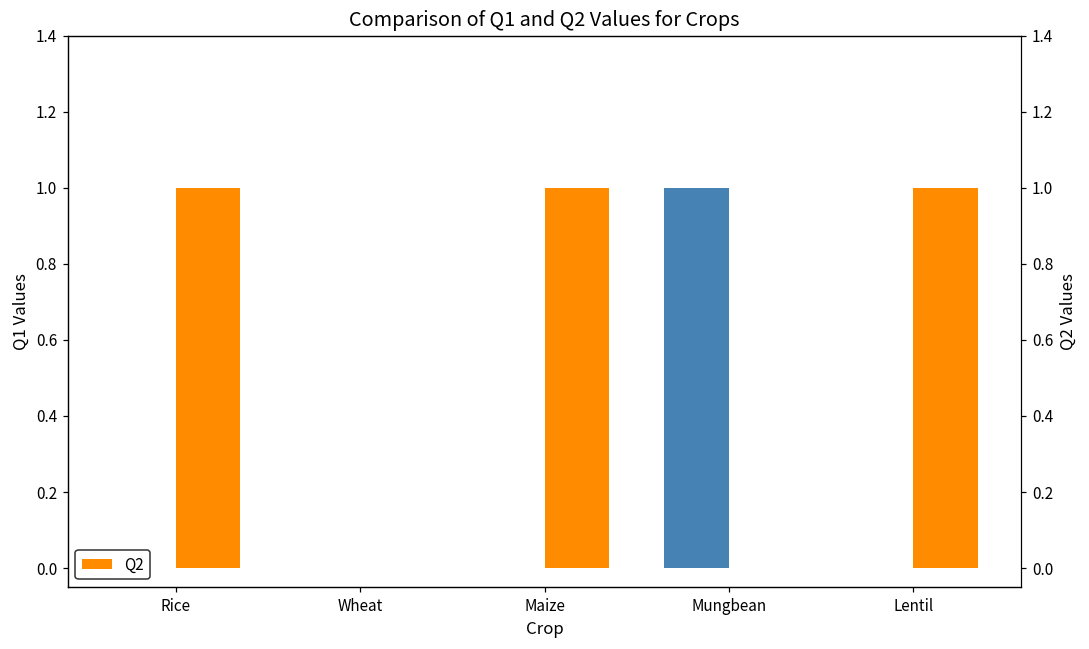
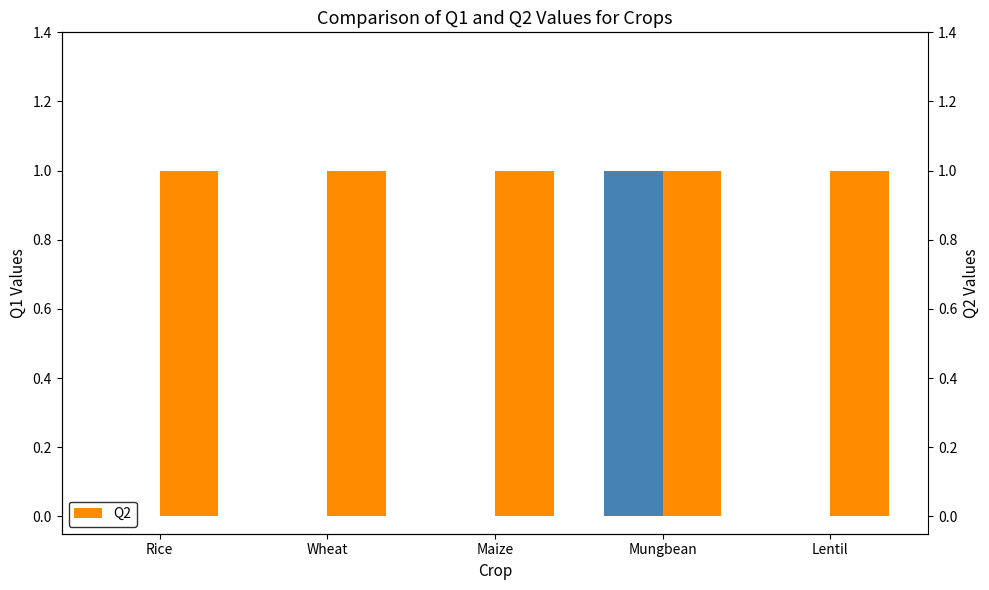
  {
    "Q2": {
      "Rice": 1,
-     "Wheat": 0,
+     "Wheat": 1,
      "Maize": 1,
-     "Mungbean": 0,
+     "Mungbean": 1,
      "Lentil": 1
    }
  }
